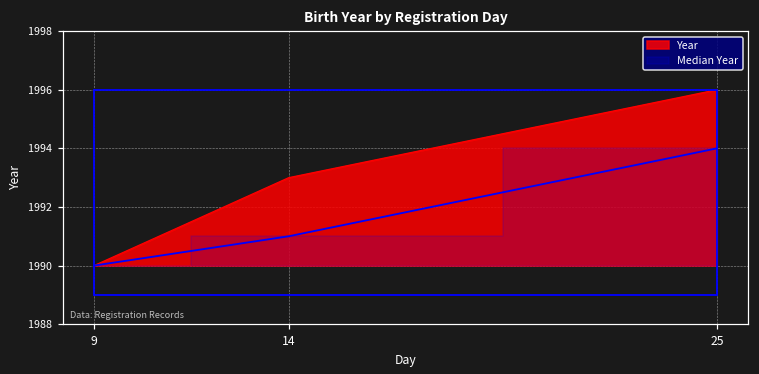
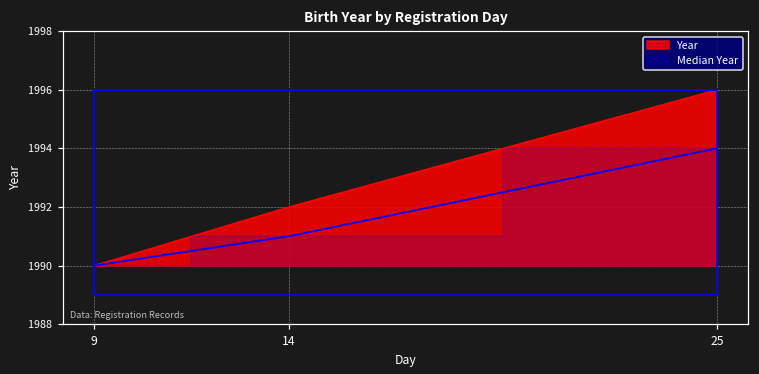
  {
    "Year": {
-     "14": 1993,
+     "14": 1992,
      "25": 1996
    }
  }
